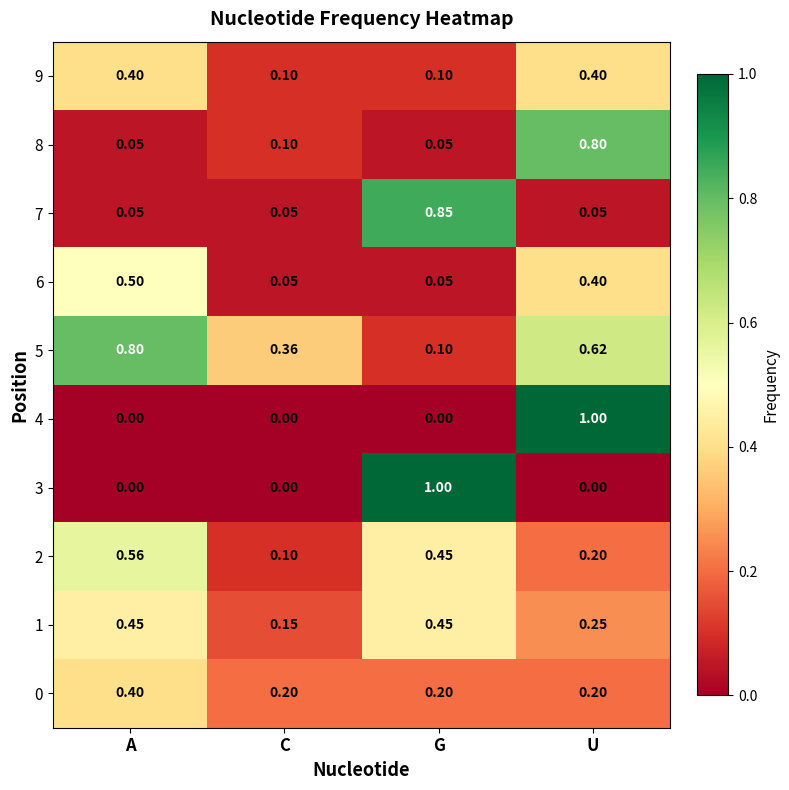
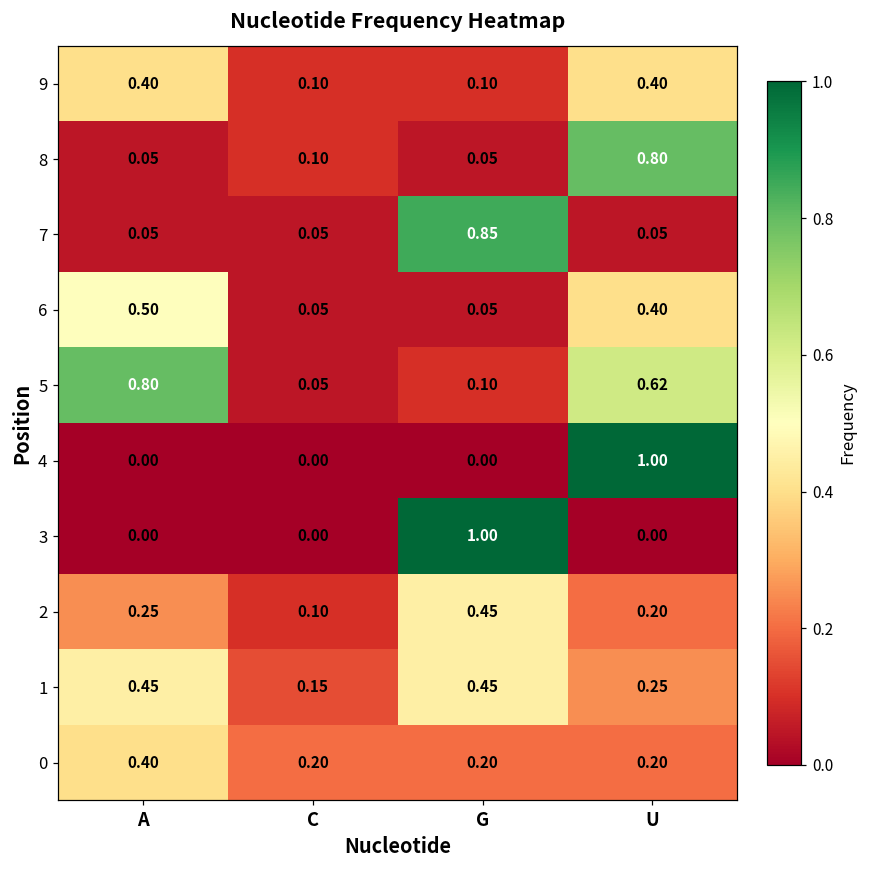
  {
    "9": {
      "A": 0.40,
      "C": 0.10,
      "G": 0.10,
      "U": 0.40
    },
    "8": {
      "A": 0.05,
      "C": 0.10,
      "G": 0.05,
      "U": 0.80
    },
    "7": {
      "A": 0.05,
      "C": 0.05,
      "G": 0.85,
      "U": 0.05
    },
    "6": {
      "A": 0.50,
      "C": 0.05,
      "G": 0.05,
      "U": 0.40
    },
    "5": {
      "A": 0.80,
-     "C": 0.36,
+     "C": 0.05,
      "G": 0.10,
      "U": 0.62
    },
    "4": {
      "A": 0.00,
      "C": 0.00,
      "G": 0.00,
      "U": 1.00
    },
    "3": {
      "A": 0.00,
      "C": 0.00,
      "G": 1.00,
      "U": 0.00
    },
    "2": {
-     "A": 0.56,
+     "A": 0.25,
      "C": 0.10,
      "G": 0.45,
      "U": 0.20
    },
    "1": {
      "A": 0.45,
      "C": 0.15,
      "G": 0.45,
      "U": 0.25
    },
    "0": {
      "A": 0.40,
      "C": 0.20,
      "G": 0.20,
      "U": 0.20
    }
  }
